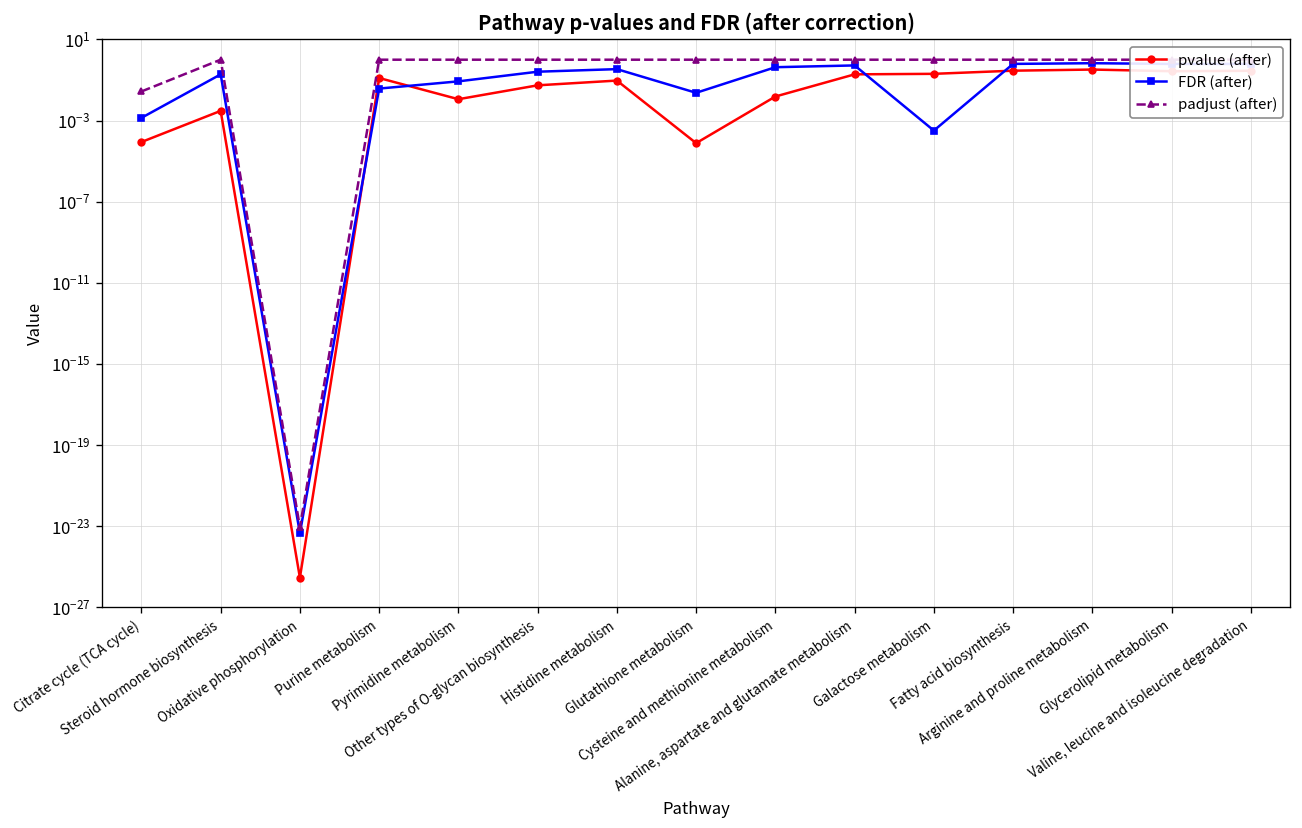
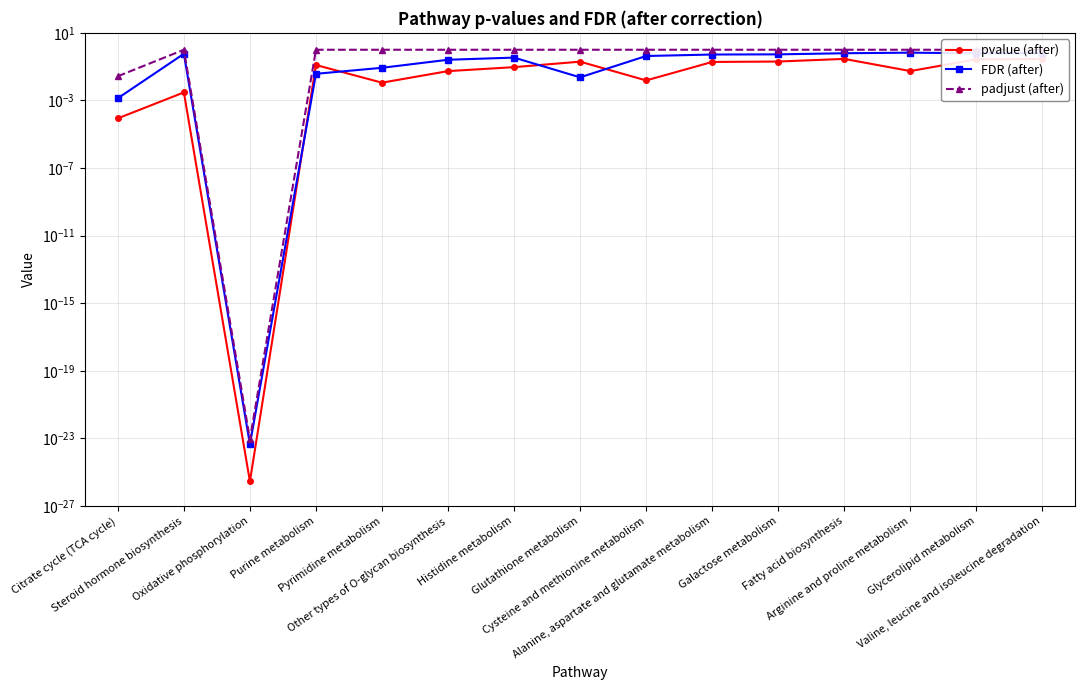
  {
    "pvalue (after)": {
      "Citrate cycle (TCA cycle)": 0.0001,
      "Steroid hormone biosynthesis": 0.003,
      "Oxidative phosphorylation": 0.000000000000,
      "Purine metabolism": 0.1,
      "Pyrimidine metabolism": 0.01,
      "Other types of O-glycan biosynthesis": 0.05,
      "Histidine metabolism": 0.1,
-     "Glutathione metabolism": 0.0001,
+     "Glutathione metabolism": 0.2,
      "Cysteine and methionine metabolism": 0.02,
      "Alanine, aspartate and glutamate metabolism": 0.2,
      "Galactose metabolism": 0.2,
      "Fatty acid biosynthesis": 0.3,
-     "Arginine and proline metabolism": 0.3
+     "Arginine and proline metabolism": 0.05
    },
    "FDR (after)": {
      "Citrate cycle (TCA cycle)": 0.001,
-     "Steroid hormone biosynthesis": 0.2,
+     "Steroid hormone biosynthesis": 0.6,
      "Oxidative phosphorylation": 0.000000000000,
      "Purine metabolism": 0.04,
      "Pyrimidine metabolism": 0.1,
      "Other types of O-glycan biosynthesis": 0.3,
      "Histidine metabolism": 0.3,
      "Glutathione metabolism": 0.02,
      "Cysteine and methionine metabolism": 0.4,
      "Alanine, aspartate and glutamate metabolism": 0.5,
-     "Galactose metabolism": 0.0003,
+     "Galactose metabolism": 0.5,
      "Fatty acid biosynthesis": 0.6,
      "Arginine and proline metabolism": 0.7
    },
    "padjust (after)": {
      "Citrate cycle (TCA cycle)": 0.03,
      "Steroid hormone biosynthesis": 1,
      "Oxidative phosphorylation": 0.000000000000,
      "Purine metabolism": 1,
      "Pyrimidine metabolism": 1,
      "Other types of O-glycan biosynthesis": 1,
      "Histidine metabolism": 1,
      "Glutathione metabolism": 1,
      "Cysteine and methionine metabolism": 1,
      "Alanine, aspartate and glutamate metabolism": 1,
      "Galactose metabolism": 1,
      "Fatty acid biosynthesis": 1,
      "Arginine and proline metabolism": 1
    }
  }
